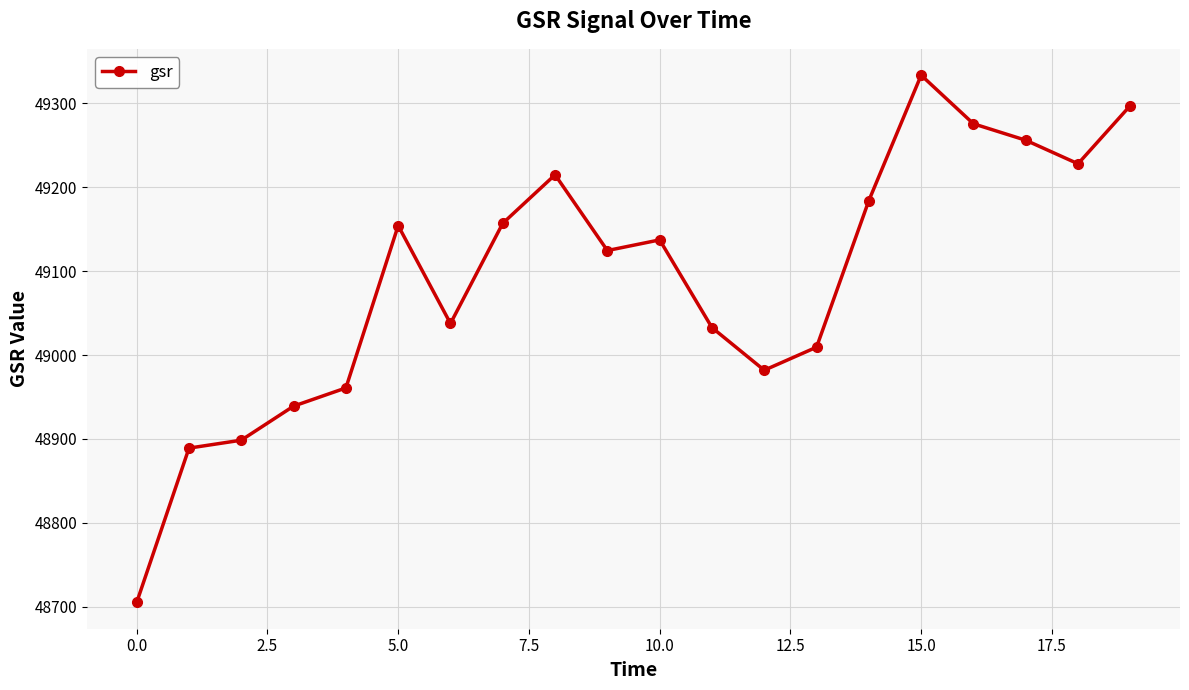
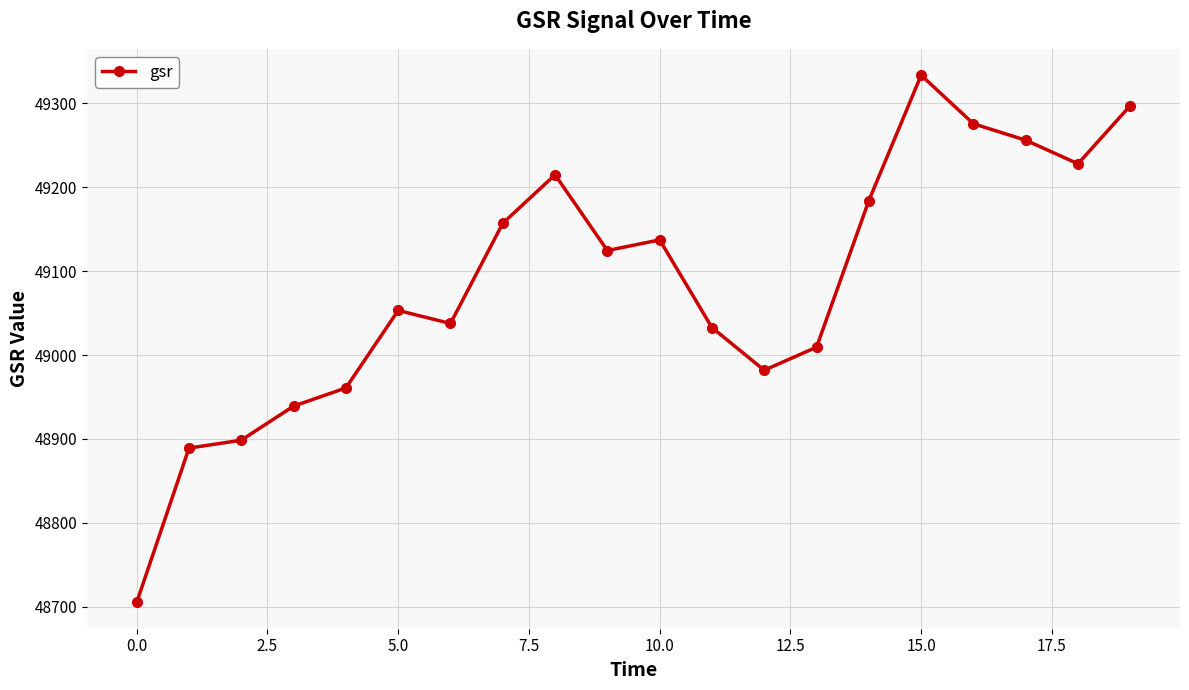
  {
    "0.0": 48710,
-   "5.0": 49150,
+   "5.0": 49050,
    "10.0": 49140,
    "15.0": 49330
  }
